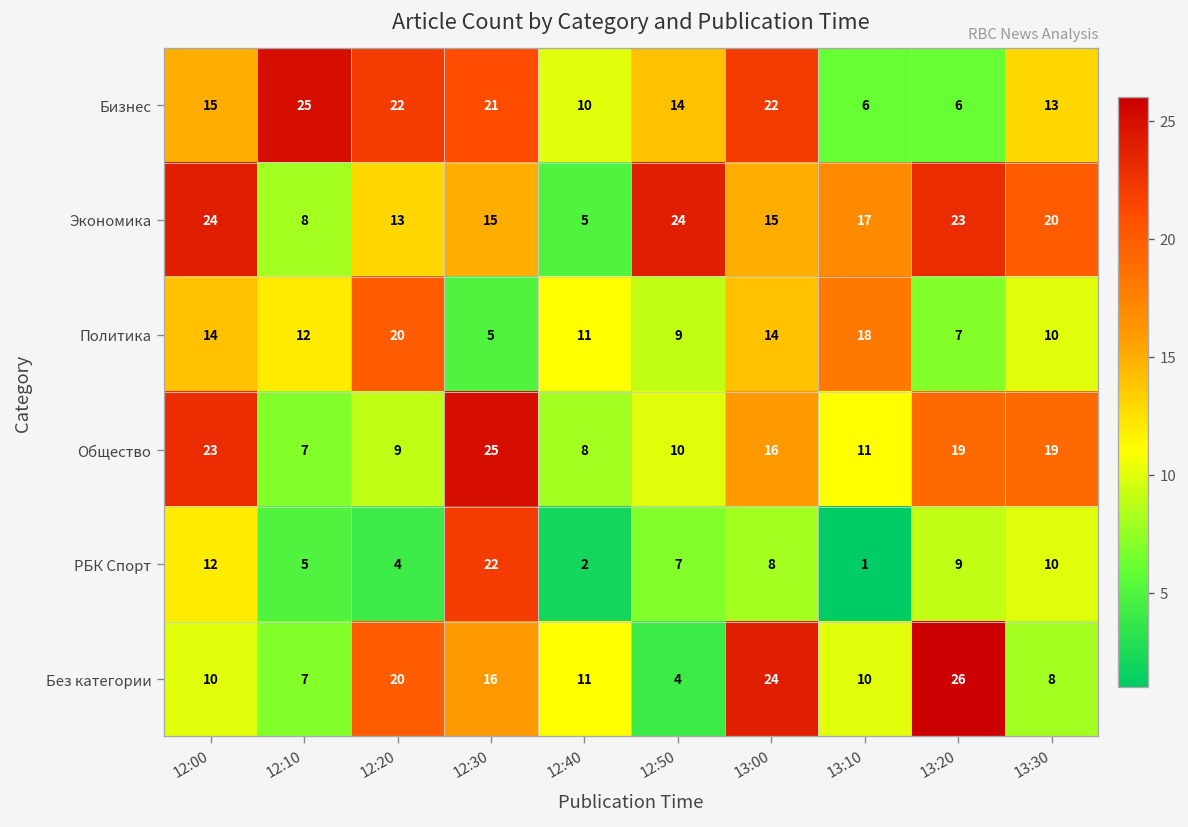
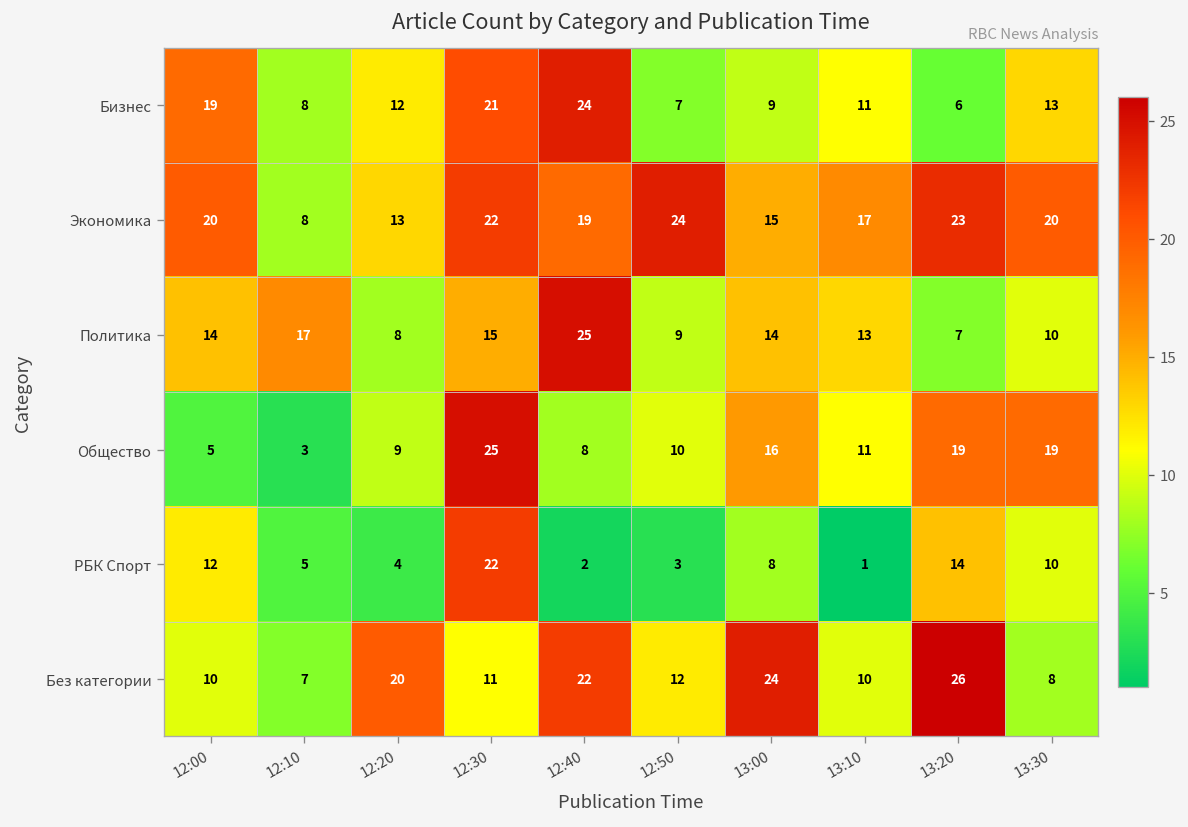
  {
    "Бизнес": {
-     "12:00": 15,
-     "12:10": 25,
-     "12:20": 22,
+     "12:00": 19,
+     "12:10": 8,
+     "12:20": 12,
      "12:30": 21,
-     "12:40": 10,
-     "12:50": 14,
-     "13:00": 22,
-     "13:10": 6,
+     "12:40": 24,
+     "12:50": 7,
+     "13:00": 9,
+     "13:10": 11,
      "13:20": 6,
      "13:30": 13
    },
    "Экономика": {
-     "12:00": 24,
+     "12:00": 20,
      "12:10": 8,
      "12:20": 13,
-     "12:30": 15,
-     "12:40": 5,
+     "12:30": 22,
+     "12:40": 19,
      "12:50": 24,
      "13:00": 15,
      "13:10": 17,
      "13:20": 23,
      "13:30": 20
    },
    "Политика": {
      "12:00": 14,
-     "12:10": 12,
-     "12:20": 20,
-     "12:30": 5,
-     "12:40": 11,
+     "12:10": 17,
+     "12:20": 8,
+     "12:30": 15,
+     "12:40": 25,
      "12:50": 9,
      "13:00": 14,
-     "13:10": 18,
+     "13:10": 13,
      "13:20": 7,
      "13:30": 10
    },
    "Общество": {
-     "12:00": 23,
-     "12:10": 7,
+     "12:00": 5,
+     "12:10": 3,
      "12:20": 9,
      "12:30": 25,
      "12:40": 8,
      "12:50": 10,
      "13:00": 16,
      "13:10": 11,
      "13:20": 19,
      "13:30": 19
    },
    "РБК Спорт": {
      "12:00": 12,
      "12:10": 5,
      "12:20": 4,
      "12:30": 22,
      "12:40": 2,
-     "12:50": 7,
+     "12:50": 3,
      "13:00": 8,
      "13:10": 1,
-     "13:20": 9,
+     "13:20": 14,
      "13:30": 10
    },
    "Без категории": {
      "12:00": 10,
      "12:10": 7,
      "12:20": 20,
-     "12:30": 16,
-     "12:40": 11,
-     "12:50": 4,
+     "12:30": 11,
+     "12:40": 22,
+     "12:50": 12,
      "13:00": 24,
      "13:10": 10,
      "13:20": 26,
      "13:30": 8
    }
  }
